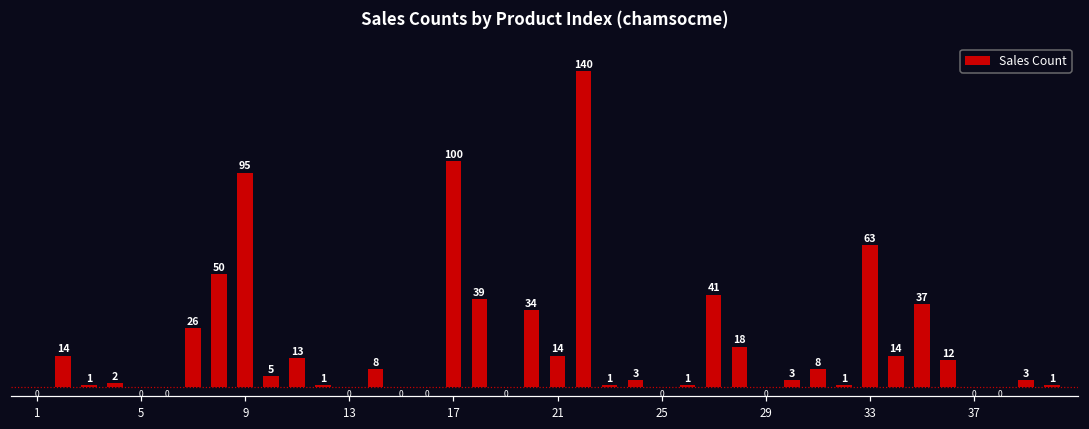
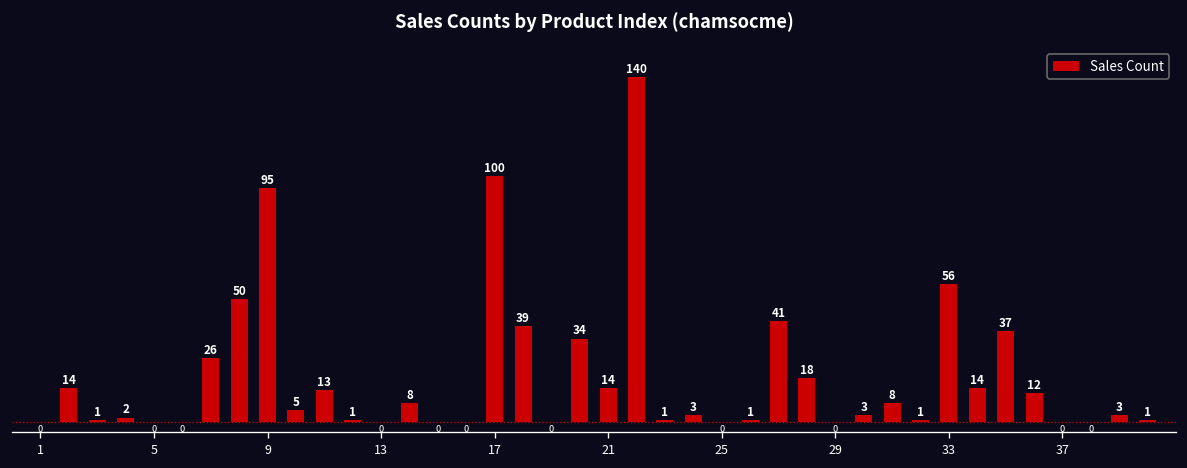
  {
    "1": 0,
    "5": 0,
    "9": 95,
    "13": 0,
    "17": 100,
    "21": 14,
    "25": 0,
    "29": 0,
-   "33": 63,
+   "33": 56,
    "37": 0
  }
